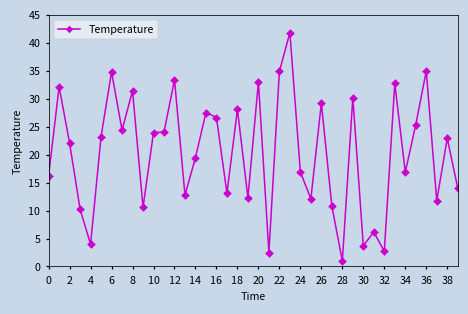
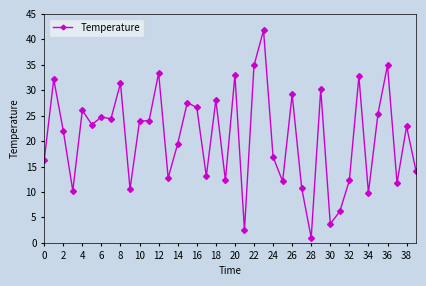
  {
    "0": 16,
    "2": 22,
-   "4": 4,
-   "6": 35,
+   "4": 26,
+   "6": 25,
    "8": 31,
    "10": 24,
    "12": 33,
    "14": 19,
    "16": 27,
    "18": 28,
    "20": 33,
    "22": 35,
    "24": 17,
    "26": 29,
    "28": 1,
    "30": 4,
-   "32": 3,
-   "34": 17,
+   "32": 12,
+   "34": 10,
    "36": 35,
    "38": 23
  }
